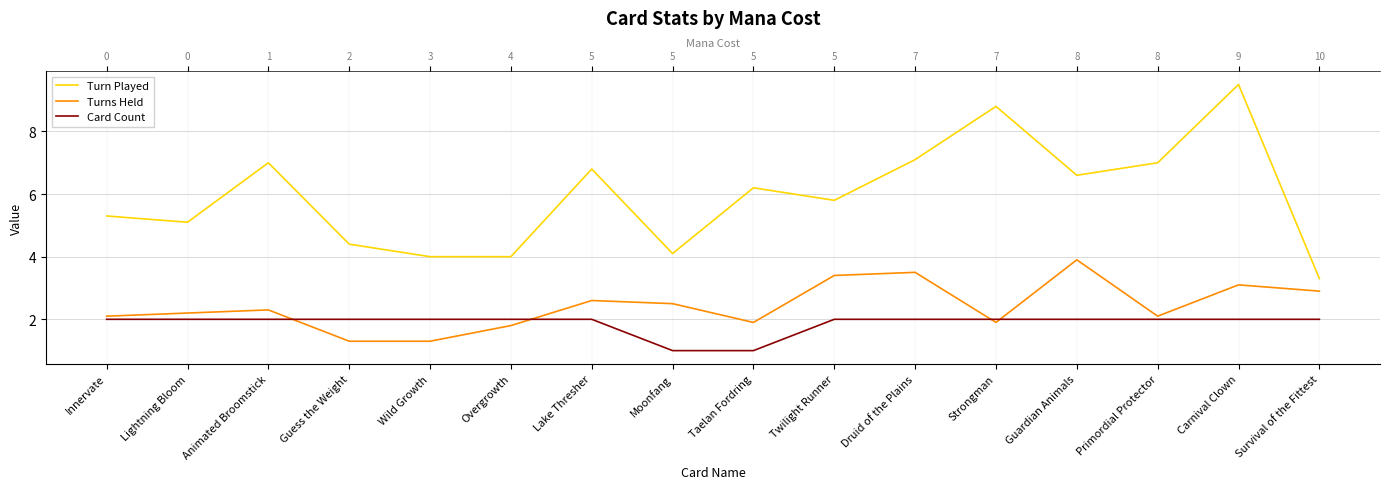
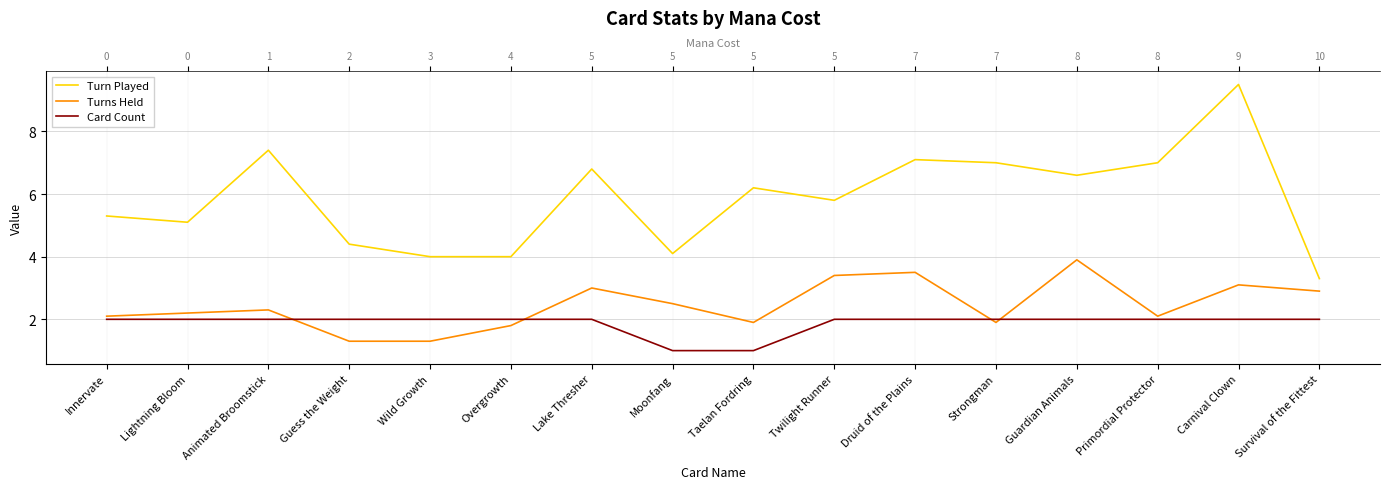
  {
    "Turn Played": {
      "Innervate": 5.3,
      "Lightning Bloom": 5.1,
-     "Animated Broomstick": 7.0,
+     "Animated Broomstick": 7.4,
      "Guess the Weight": 4.4,
      "Wild Growth": 4.0,
      "Overgrowth": 4.0,
      "Lake Thresher": 6.8,
      "Moonfang": 4.1,
      "Taelan Fordring": 6.2,
      "Twilight Runner": 5.8,
      "Druid of the Plains": 7.1,
-     "Strongman": 8.8,
+     "Strongman": 7.0,
      "Guardian Animals": 6.6,
      "Primordial Protector": 7.0,
      "Carnival Clown": 9.5,
      "Survival of the Fittest": 3.3
    },
    "Turns Held": {
      "Innervate": 2.1,
      "Lightning Bloom": 2.2,
      "Animated Broomstick": 2.3,
      "Guess the Weight": 1.3,
      "Wild Growth": 1.3,
      "Overgrowth": 1.8,
-     "Lake Thresher": 2.6,
+     "Lake Thresher": 3.0,
      "Moonfang": 2.5,
      "Taelan Fordring": 1.9,
      "Twilight Runner": 3.4,
      "Druid of the Plains": 3.5,
      "Strongman": 1.9,
      "Guardian Animals": 3.9,
      "Primordial Protector": 2.1,
      "Carnival Clown": 3.1,
      "Survival of the Fittest": 2.9
    },
    "Card Count": {
      "Innervate": 2.0,
      "Lightning Bloom": 2.0,
      "Animated Broomstick": 2.0,
      "Guess the Weight": 2.0,
      "Wild Growth": 2.0,
      "Overgrowth": 2.0,
      "Lake Thresher": 2.0,
      "Moonfang": 1.0,
      "Taelan Fordring": 1.0,
      "Twilight Runner": 2.0,
      "Druid of the Plains": 2.0,
      "Strongman": 2.0,
      "Guardian Animals": 2.0,
      "Primordial Protector": 2.0,
      "Carnival Clown": 2.0,
      "Survival of the Fittest": 2.0
    }
  }
